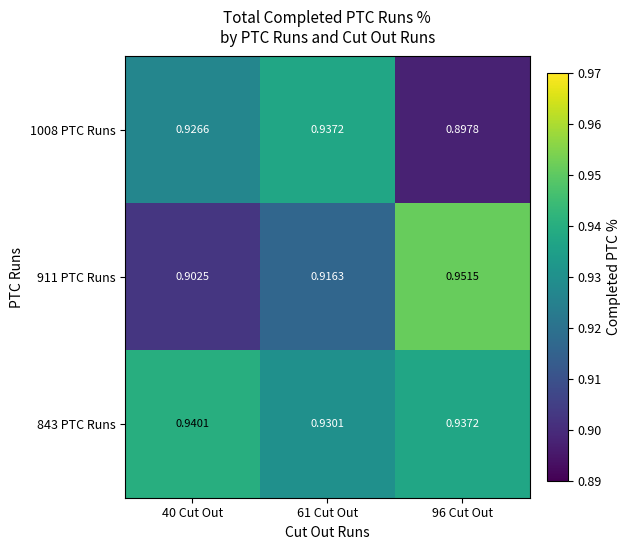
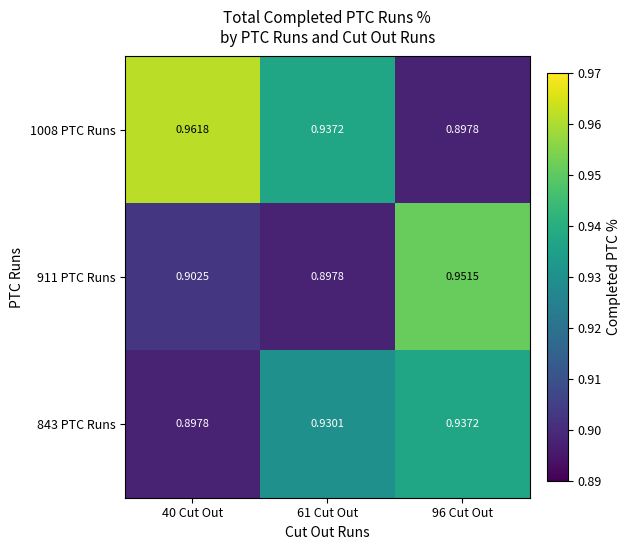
  {
    "1008 PTC Runs": {
-     "40 Cut Out": 0.9266,
+     "40 Cut Out": 0.9618,
      "61 Cut Out": 0.9372,
      "96 Cut Out": 0.8978
    },
    "911 PTC Runs": {
      "40 Cut Out": 0.9025,
-     "61 Cut Out": 0.9163,
+     "61 Cut Out": 0.8978,
      "96 Cut Out": 0.9515
    },
    "843 PTC Runs": {
-     "40 Cut Out": 0.9401,
+     "40 Cut Out": 0.8978,
      "61 Cut Out": 0.9301,
      "96 Cut Out": 0.9372
    }
  }
